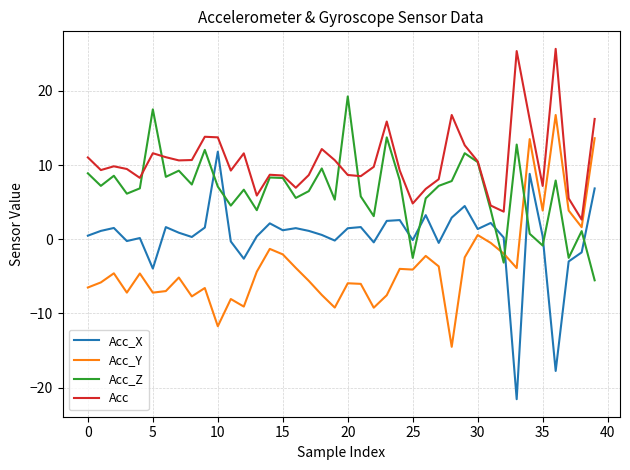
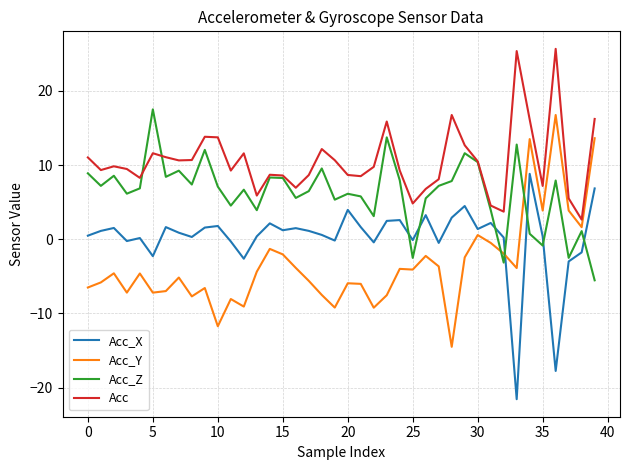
  {
    "Acc_X": {
      "0": 0,
-     "5": -4,
-     "10": 12,
+     "5": -2,
+     "10": 2,
      "15": 1,
-     "20": 1,
+     "20": 4,
      "25": 0,
      "30": 1,
      "35": 0
    },
    "Acc_Y": {
      "0": -7,
      "5": -7,
      "10": -12,
      "15": -2,
      "20": -6,
      "25": -4,
      "30": 1,
      "35": 4
    },
    "Acc_Z": {
      "0": 9,
      "5": 18,
      "10": 7,
-     "20": 19,
+     "20": 6,
      "25": -3,
      "35": -1
    },
    "Acc": {
      "0": 11,
      "5": 12,
      "10": 14,
      "20": 9,
      "25": 5,
      "35": 7
    }
  }
